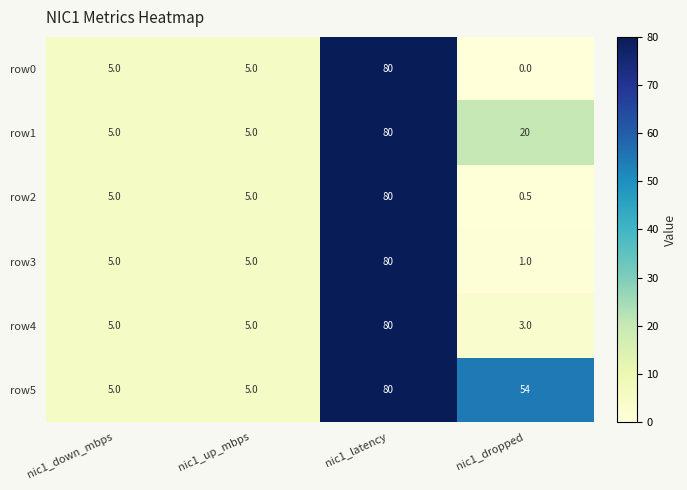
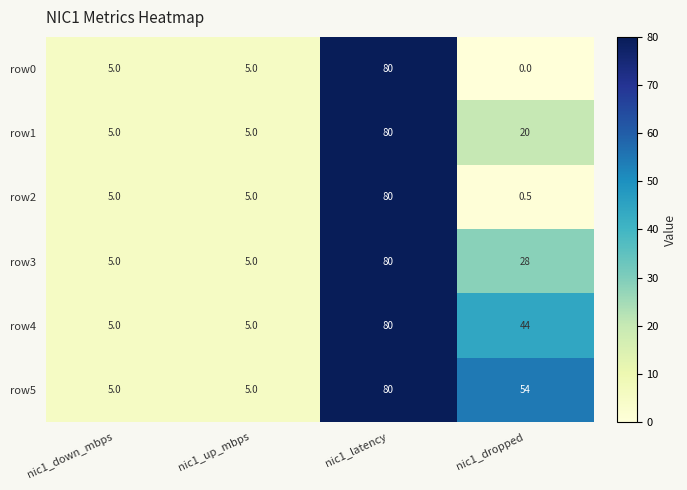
  {
    "row0": {
      "nic1_down_mbps": 5.0,
      "nic1_up_mbps": 5.0,
      "nic1_latency": 80,
      "nic1_dropped": 0.0
    },
    "row1": {
      "nic1_down_mbps": 5.0,
      "nic1_up_mbps": 5.0,
      "nic1_latency": 80,
      "nic1_dropped": 20
    },
    "row2": {
      "nic1_down_mbps": 5.0,
      "nic1_up_mbps": 5.0,
      "nic1_latency": 80,
      "nic1_dropped": 0.5
    },
    "row3": {
      "nic1_down_mbps": 5.0,
      "nic1_up_mbps": 5.0,
      "nic1_latency": 80,
-     "nic1_dropped": 1.0
+     "nic1_dropped": 28
    },
    "row4": {
      "nic1_down_mbps": 5.0,
      "nic1_up_mbps": 5.0,
      "nic1_latency": 80,
-     "nic1_dropped": 3.0
+     "nic1_dropped": 44
    },
    "row5": {
      "nic1_down_mbps": 5.0,
      "nic1_up_mbps": 5.0,
      "nic1_latency": 80,
      "nic1_dropped": 54
    }
  }
